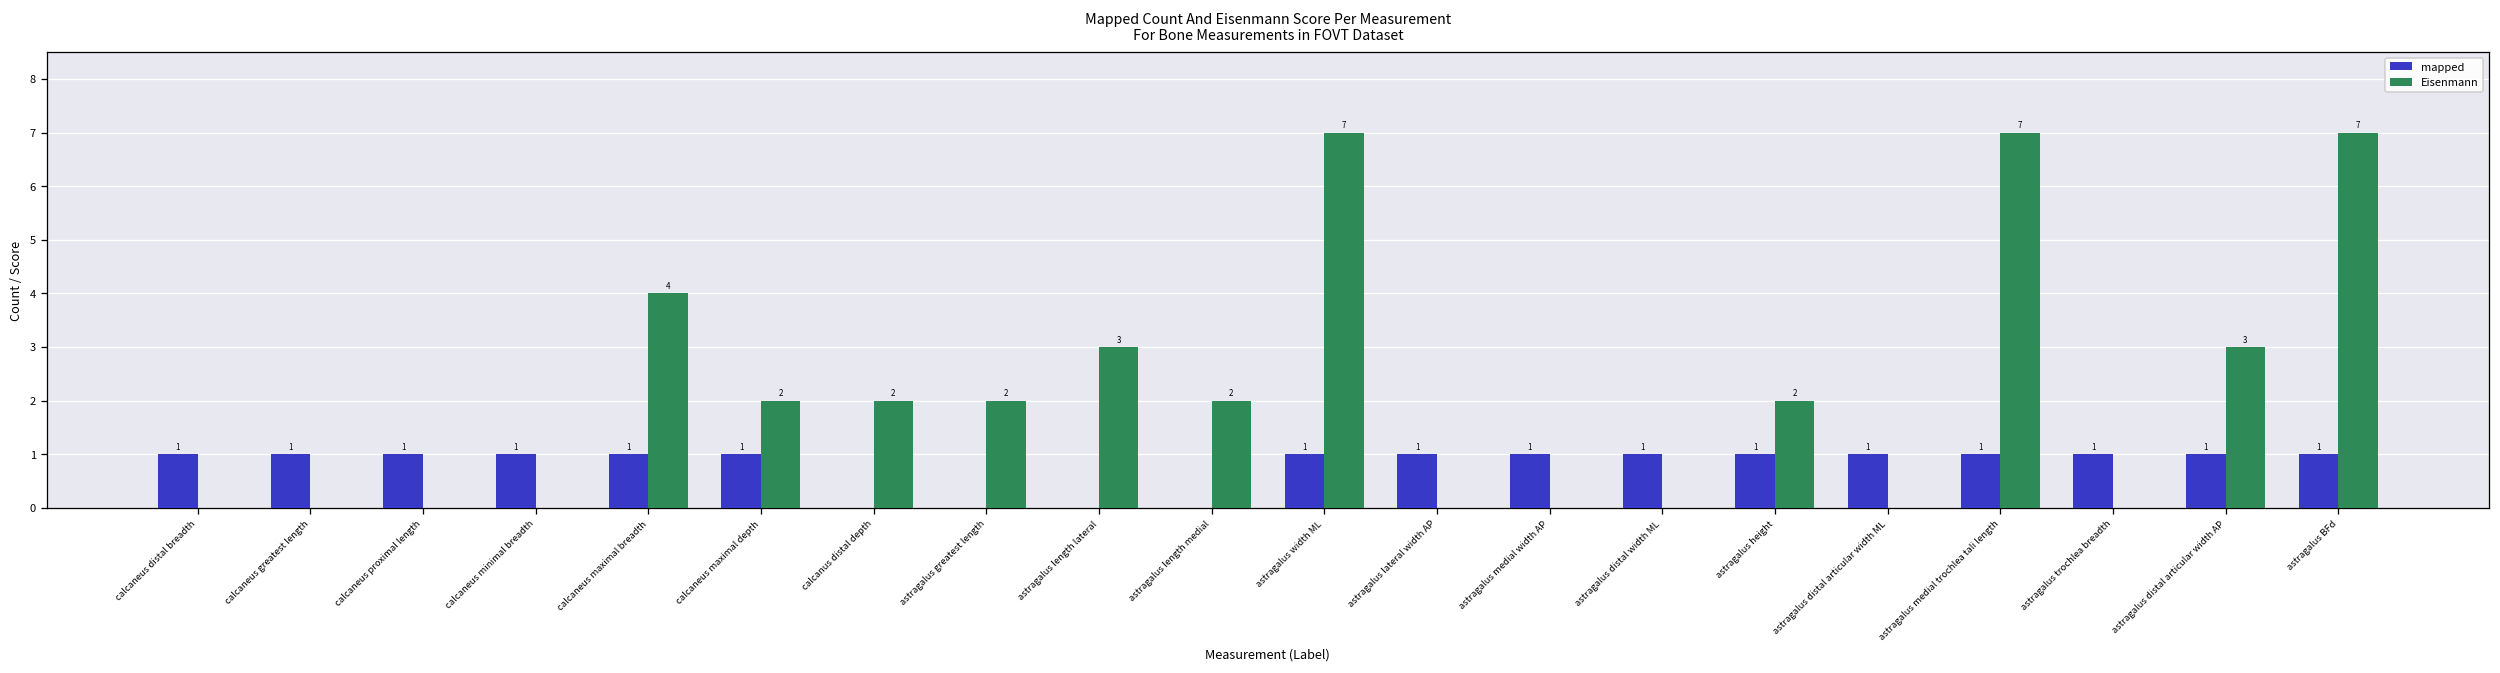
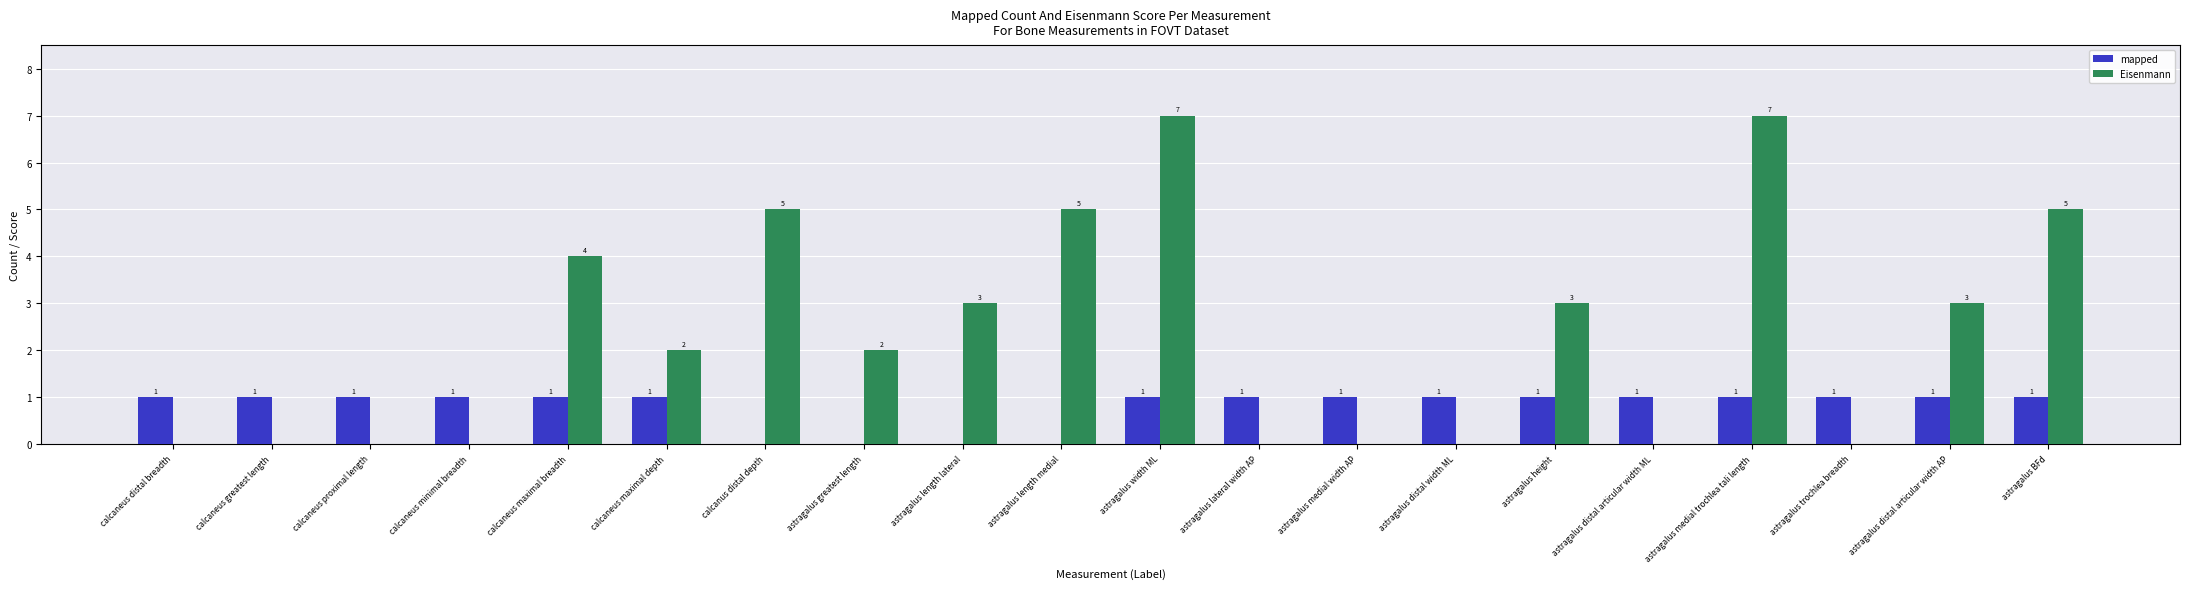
  {
    "mapped": {
      "calcaneus distal breadth": 1,
      "calcaneus greatest length": 1,
      "calcaneus proximal length": 1,
      "calcaneus minimal breadth": 1,
      "calcaneus maximal breadth": 1,
      "calcaneus maximal depth": 1,
      "astragalus width ML": 1,
      "astragalus lateral width AP": 1,
      "astragalus medial width AP": 1,
      "astragalus distal width ML": 1,
      "astragalus height": 1,
      "astragalus distal articular width ML": 1,
      "astragalus medial trochlea tali length": 1,
      "astragalus trochlea breadth": 1,
      "astragalus distal articular width AP": 1,
      "astragalus BFd": 1
    },
    "Eisenmann": {
      "calcaneus maximal breadth": 4,
      "calcaneus maximal depth": 2,
-     "calcanus distal depth": 2,
+     "calcanus distal depth": 5,
      "astragalus greatest length": 2,
      "astragalus length lateral": 3,
-     "astragalus length medial": 2,
+     "astragalus length medial": 5,
      "astragalus width ML": 7,
-     "astragalus height": 2,
+     "astragalus height": 3,
      "astragalus medial trochlea tali length": 7,
      "astragalus distal articular width AP": 3,
-     "astragalus BFd": 7
+     "astragalus BFd": 5
    }
  }
